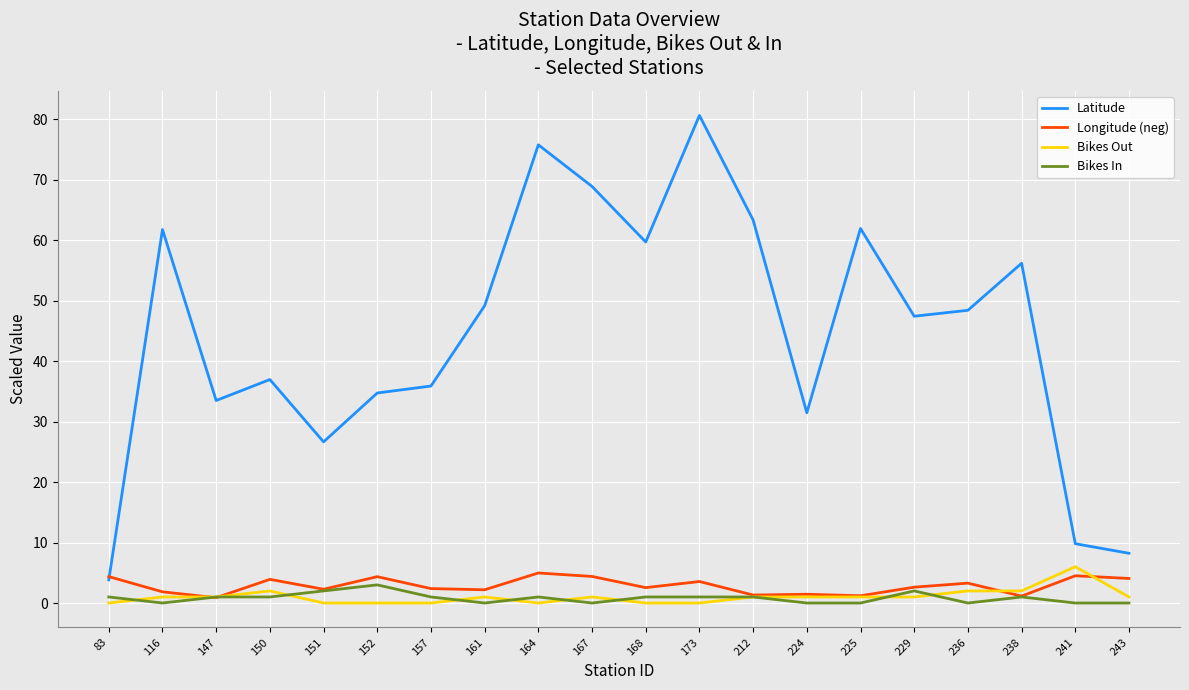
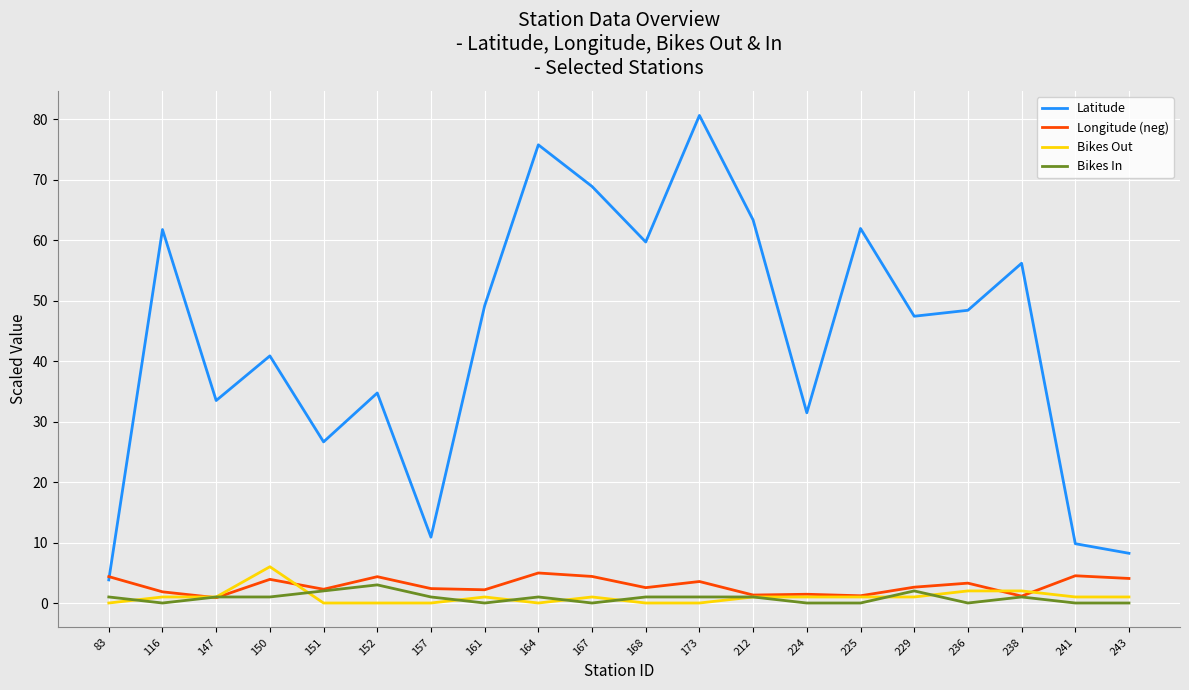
  {
    "Latitude": {
      "83": 4,
      "116": 62,
      "147": 33,
-     "150": 37,
+     "150": 41,
      "151": 27,
      "152": 35,
-     "157": 36,
+     "157": 11,
      "161": 49,
      "164": 76,
      "167": 69,
      "168": 60,
      "173": 81,
      "212": 63,
      "224": 31,
      "225": 62,
      "229": 47,
      "236": 48,
      "238": 56,
      "241": 10,
      "243": 8
    },
    "Longitude (neg)": {
      "83": 4,
      "116": 2,
      "150": 4,
      "152": 4,
      "157": 2,
      "161": 2,
      "164": 5,
      "167": 4,
      "168": 3,
      "173": 4,
      "224": 1,
      "229": 3,
      "236": 3,
      "241": 5,
      "243": 4
    },
    "Bikes Out": {
      "83": 0,
      "116": 1,
-     "150": 2,
+     "150": 6,
      "151": 0,
      "152": 0,
      "157": 0,
      "161": 1,
      "164": 0,
      "167": 1,
      "168": 0,
      "173": 0,
      "224": 1,
      "229": 1,
      "236": 2,
      "238": 2,
-     "241": 6,
+     "241": 1,
      "243": 1
    },
    "Bikes In": {
      "83": 1,
      "116": 0,
      "150": 1,
      "152": 3,
      "157": 1,
      "161": 0,
      "164": 1,
      "167": 0,
      "168": 1,
      "173": 1,
      "224": 0,
      "225": 0,
      "229": 2,
      "236": 0,
      "241": 0,
      "243": 0
    }
  }
